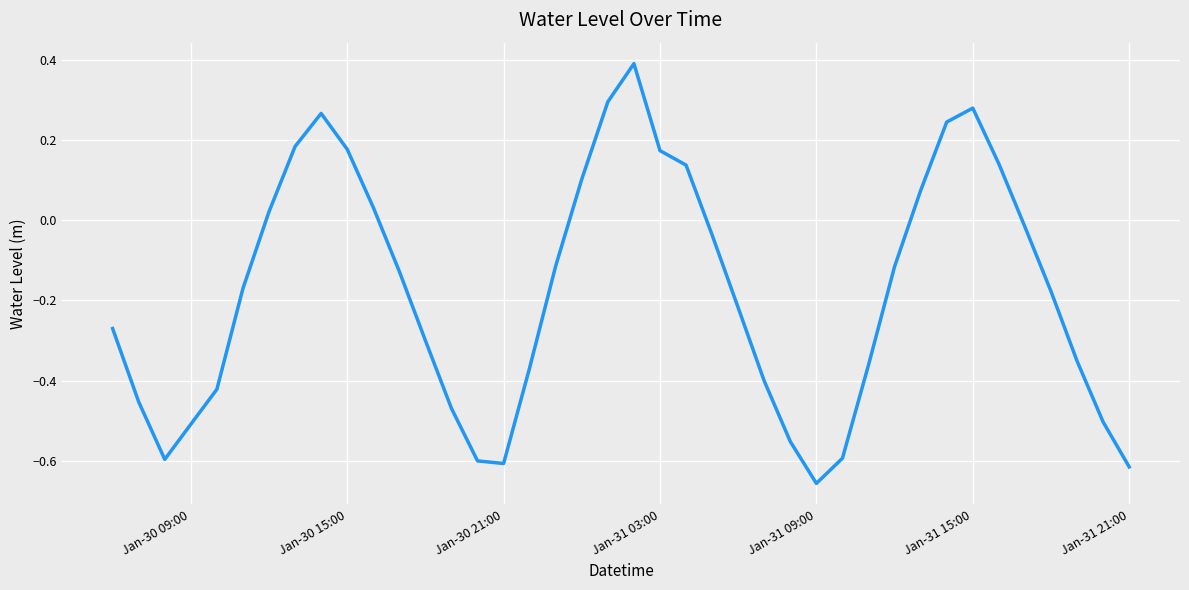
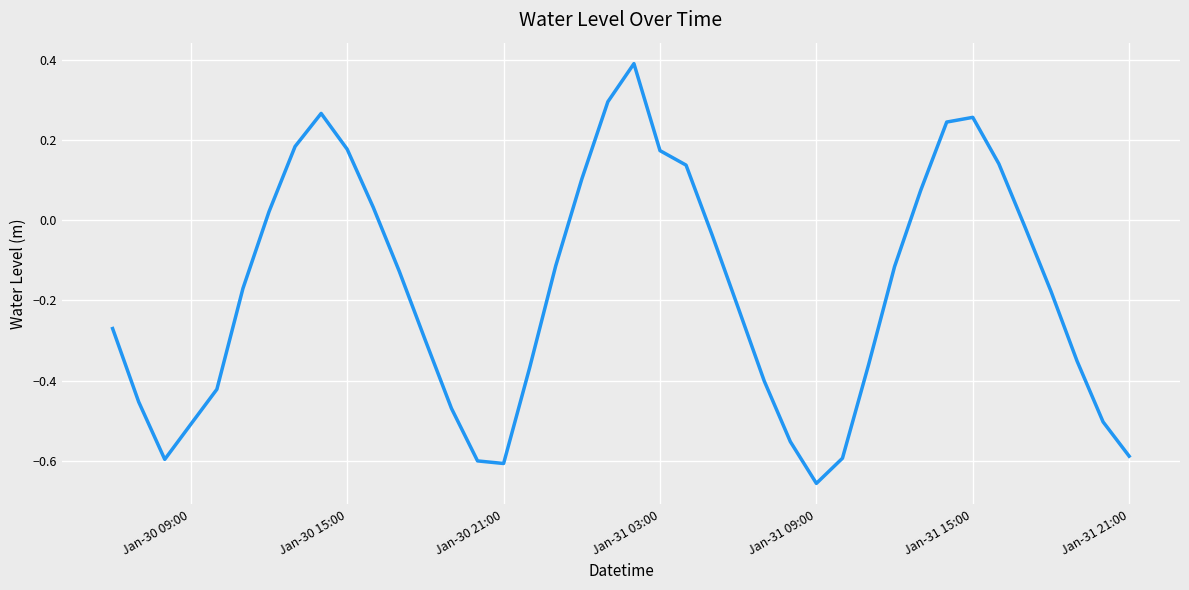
  {
    "Jan-30 09:00": -0.51,
    "Jan-30 15:00": 0.18,
    "Jan-30 21:00": -0.61,
    "Jan-31 03:00": 0.17,
    "Jan-31 09:00": -0.66,
-   "Jan-31 15:00": 0.28,
-   "Jan-31 21:00": -0.61
+   "Jan-31 15:00": 0.26,
+   "Jan-31 21:00": -0.59
  }
